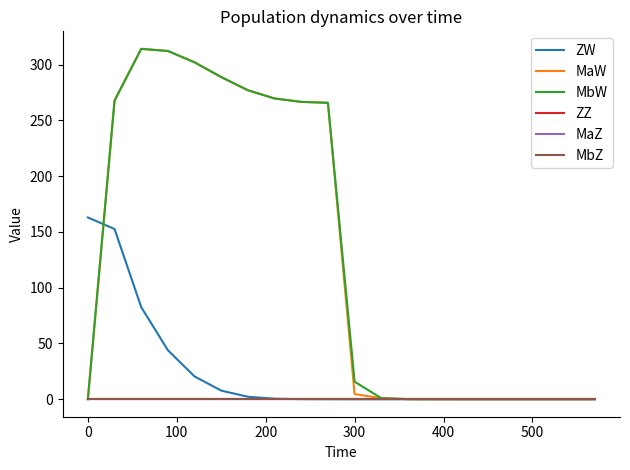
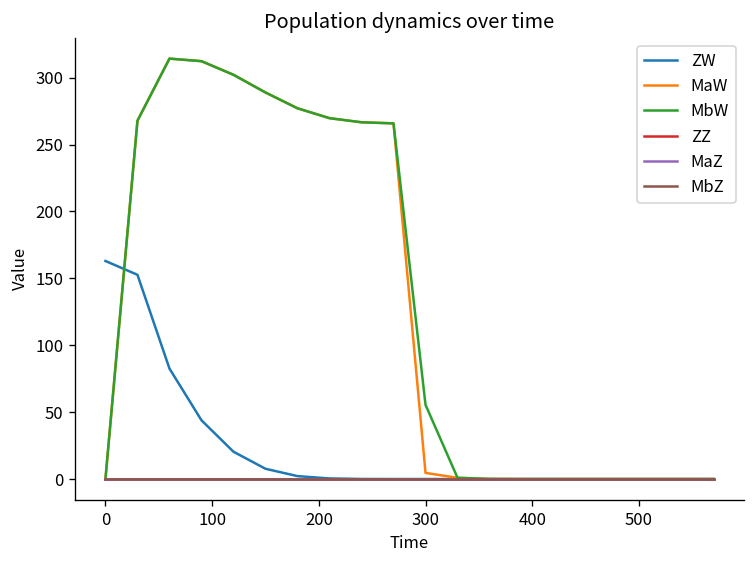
  {
    "ZW": {
      "0": 163
    },
    "MaW": {
      "300": 5
    },
    "MbW": {
-     "300": 16
+     "300": 55
    }
  }
